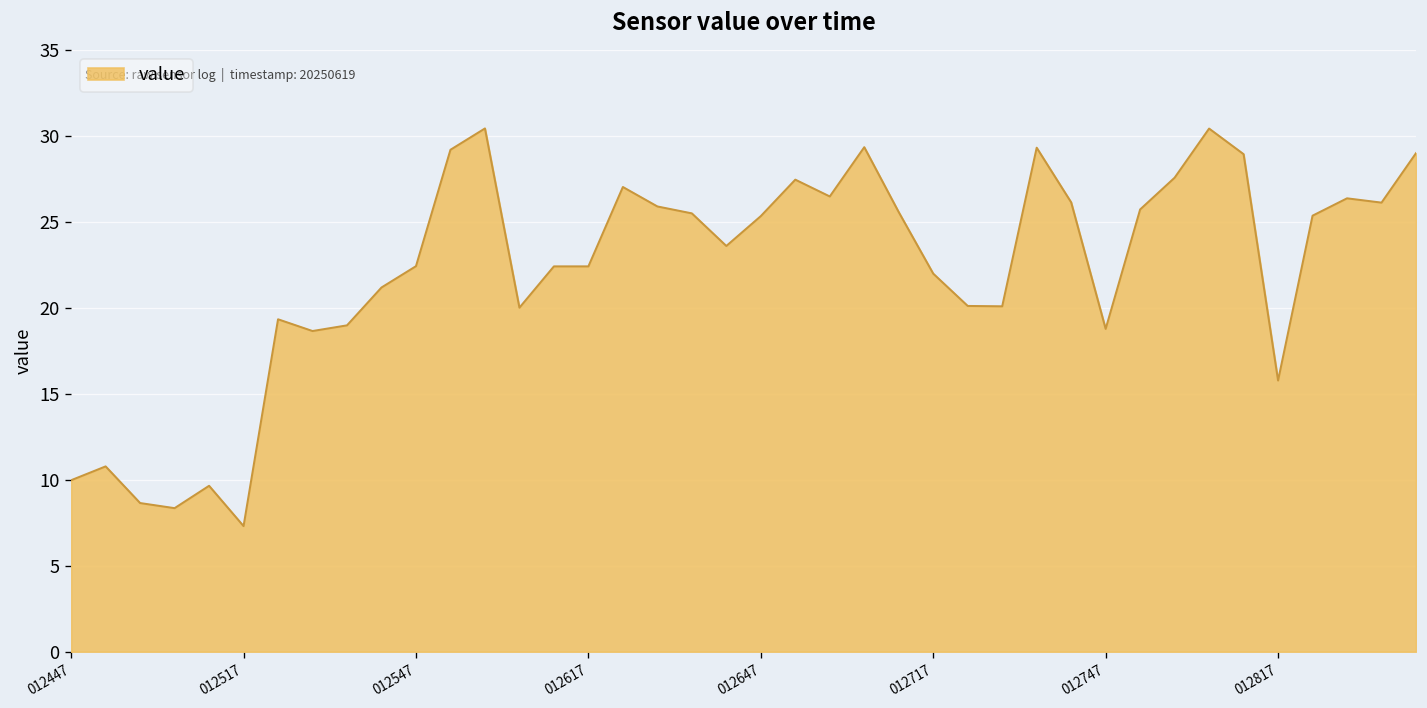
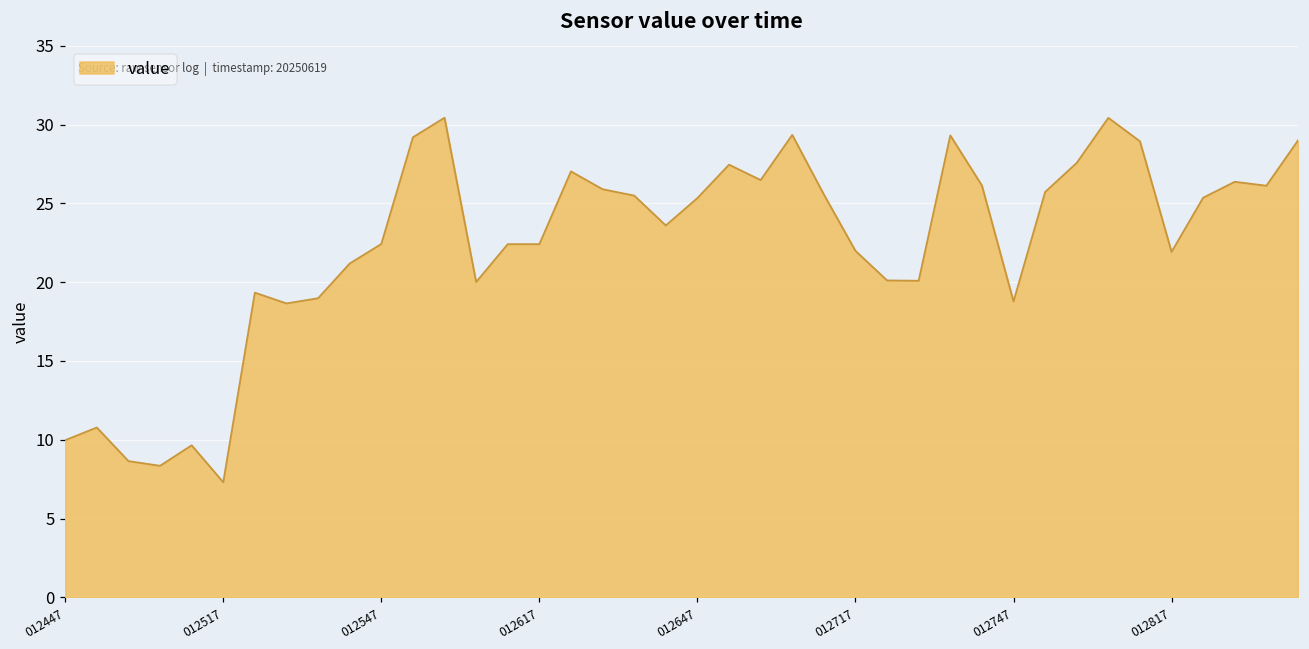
  {
    "012447": 10.0,
    "012517": 7.3,
    "012547": 22.4,
    "012617": 22.4,
    "012647": 25.3,
    "012717": 22.0,
    "012747": 18.8,
-   "012817": 15.8
+   "012817": 21.9
  }
